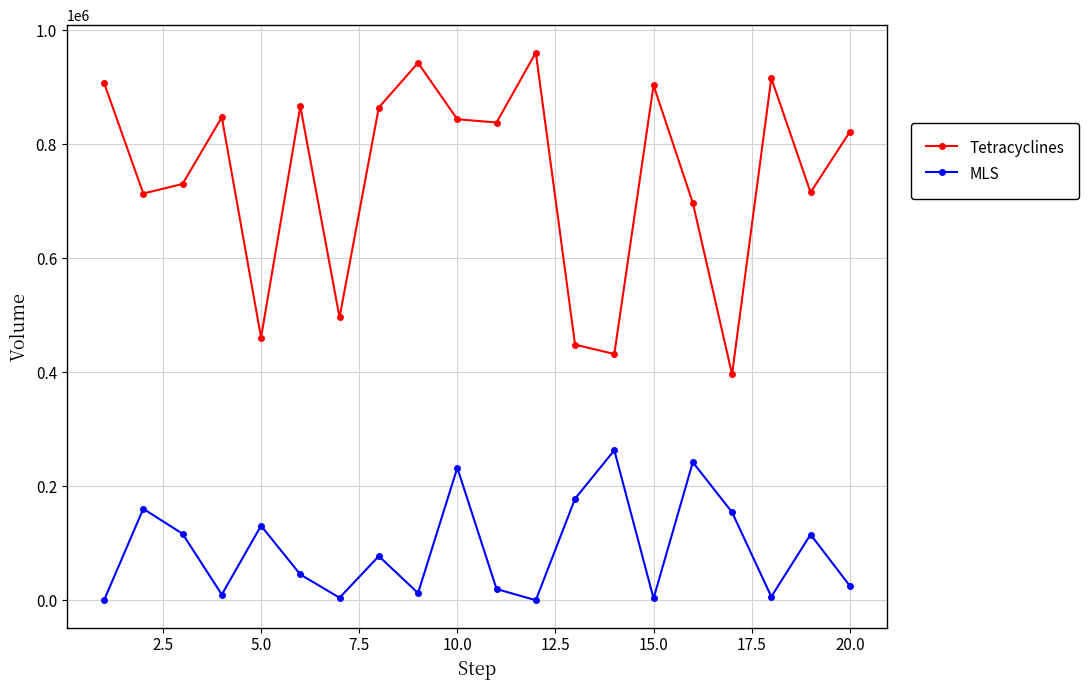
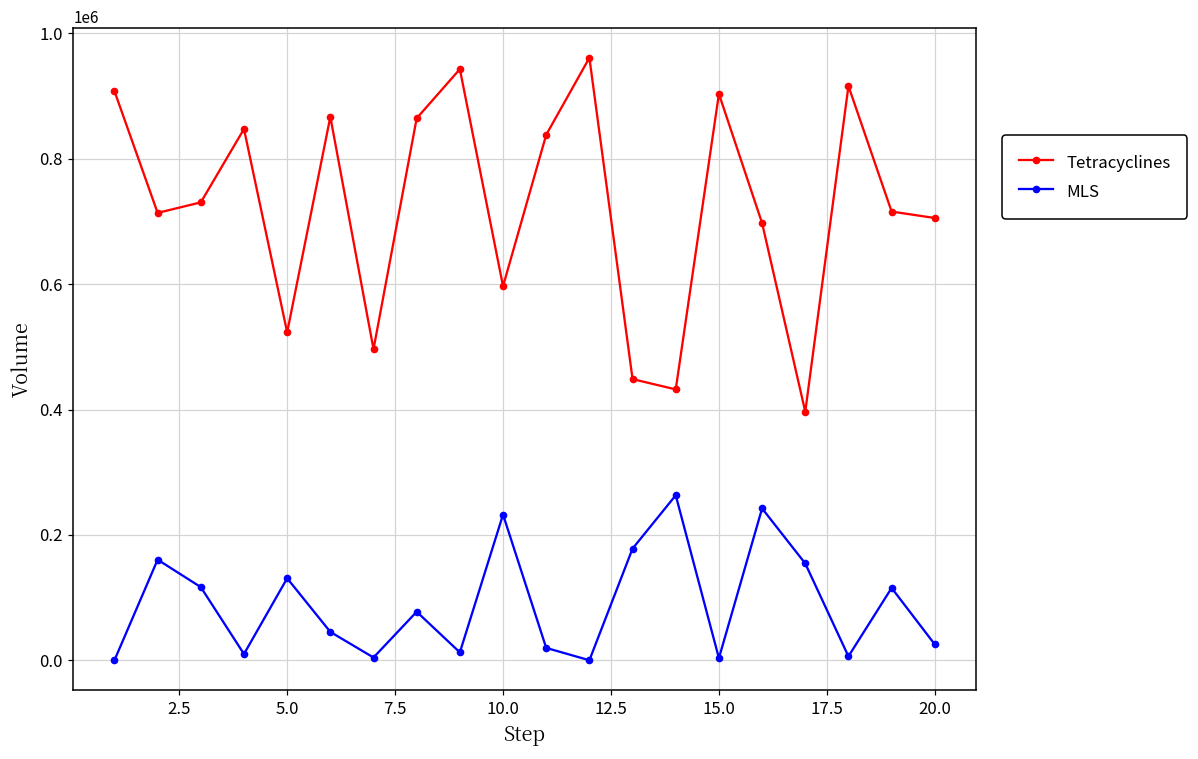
  {
    "Tetracyclines": {
-     "5.0": 460000,
-     "10.0": 840000,
+     "5.0": 520000,
+     "10.0": 600000,
      "15.0": 900000,
-     "20.0": 820000
+     "20.0": 710000
    },
    "MLS": {
      "5.0": 130000,
      "10.0": 230000,
      "15.0": 0,
      "20.0": 30000
    }
  }
